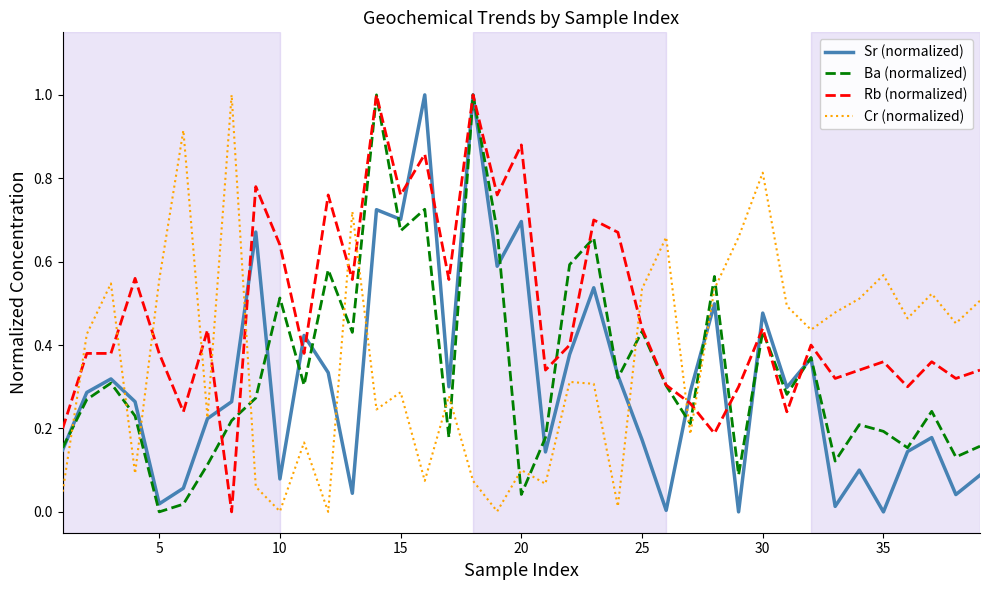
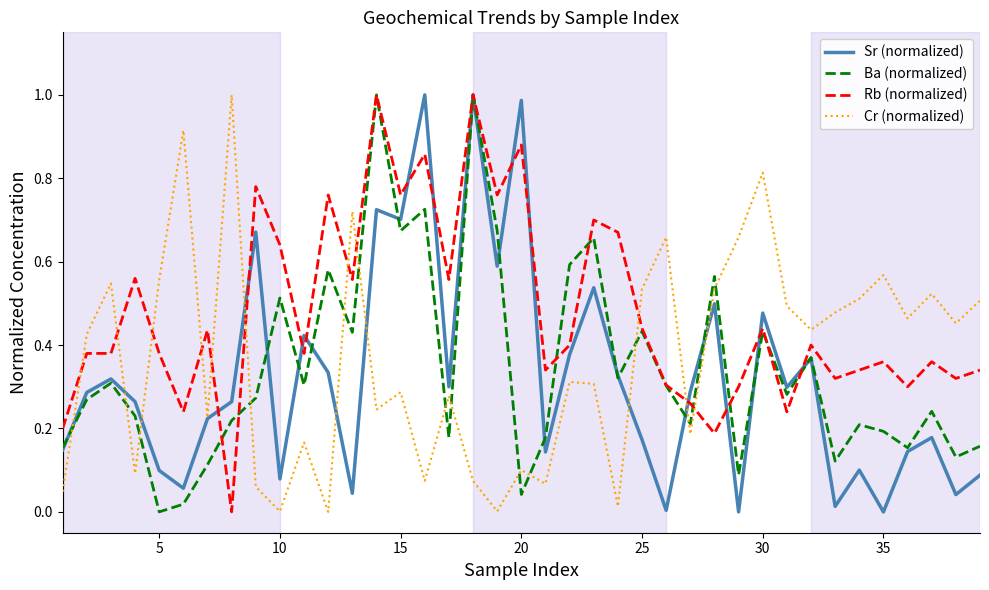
  {
    "Sr (normalized)": {
-     "5": 0.02,
+     "5": 0.10,
      "10": 0.08,
      "15": 0.70,
-     "20": 0.70,
+     "20": 0.99,
      "25": 0.17,
      "30": 0.48,
      "35": 0.00
    },
    "Ba (normalized)": {
      "5": 0.00,
      "10": 0.51,
      "15": 0.67,
      "20": 0.04,
      "25": 0.43,
      "30": 0.43,
      "35": 0.19
    },
    "Rb (normalized)": {
      "5": 0.38,
      "10": 0.64,
      "15": 0.76,
      "20": 0.88,
      "25": 0.44,
      "30": 0.44,
      "35": 0.36
    },
    "Cr (normalized)": {
      "5": 0.56,
      "10": 0.00,
      "15": 0.29,
      "20": 0.10,
      "25": 0.53,
      "30": 0.81,
      "35": 0.57
    }
  }
